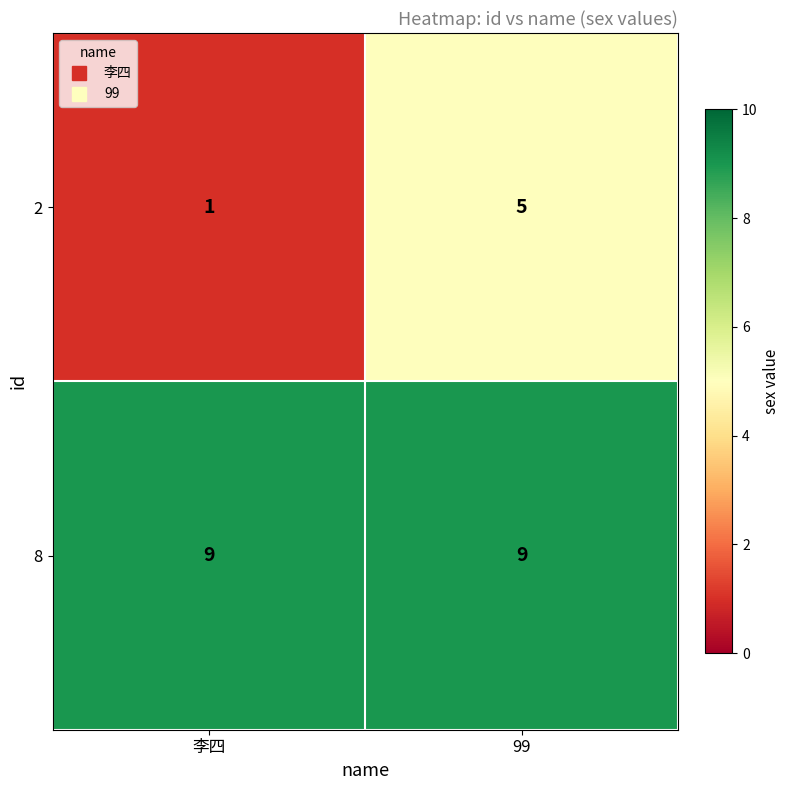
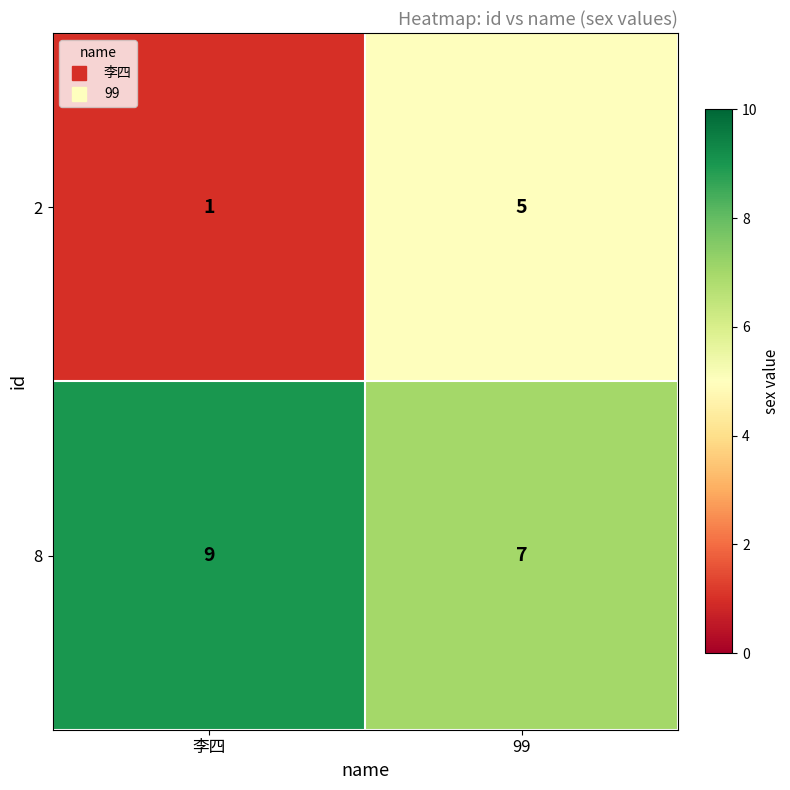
  {
    "2": {
      "李四": 1,
      "99": 5
    },
    "8": {
      "李四": 9,
-     "99": 9
+     "99": 7
    }
  }
